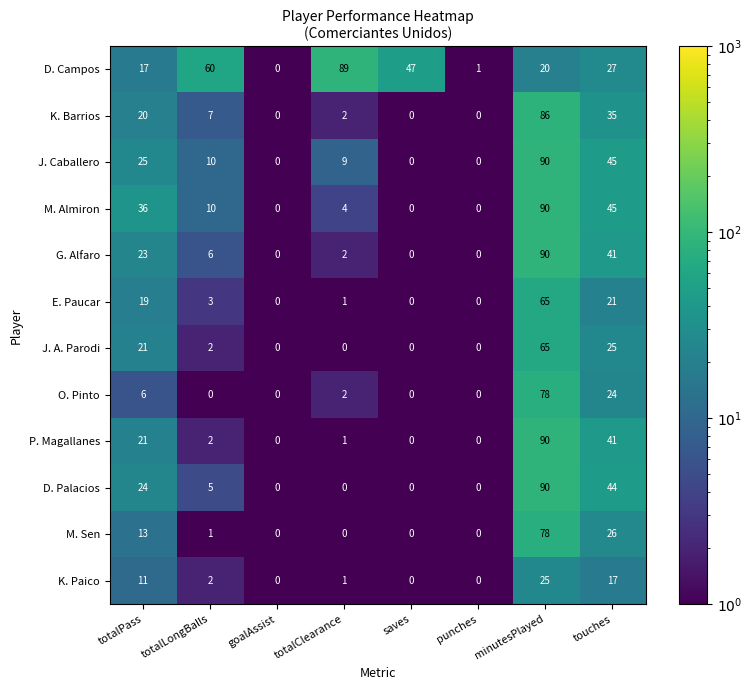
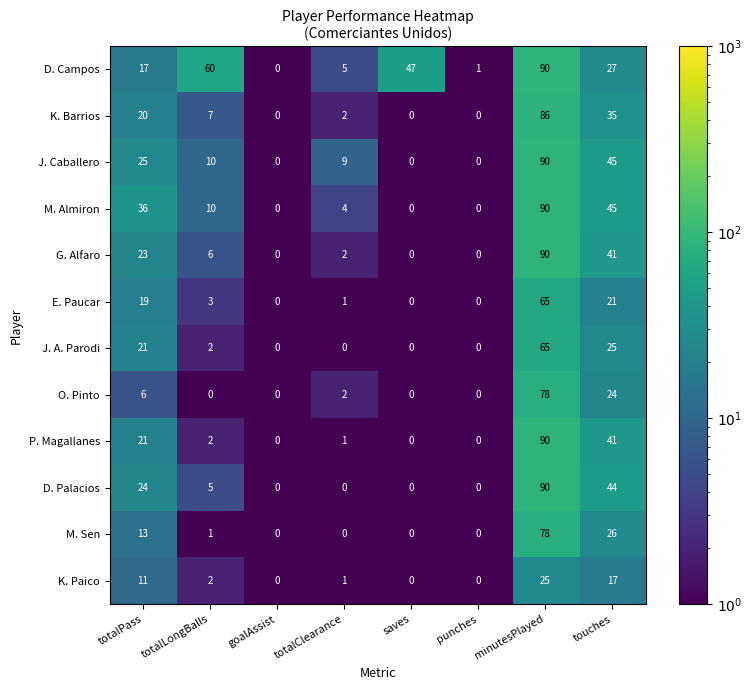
  {
    "D. Campos": {
      "totalPass": 17,
      "totalLongBalls": 60,
      "goalAssist": 0,
-     "totalClearance": 89,
+     "totalClearance": 5,
      "saves": 47,
      "punches": 1,
-     "minutesPlayed": 20,
+     "minutesPlayed": 90,
      "touches": 27
    },
    "K. Barrios": {
      "totalPass": 20,
      "totalLongBalls": 7,
      "goalAssist": 0,
      "totalClearance": 2,
      "saves": 0,
      "punches": 0,
      "minutesPlayed": 86,
      "touches": 35
    },
    "J. Caballero": {
      "totalPass": 25,
      "totalLongBalls": 10,
      "goalAssist": 0,
      "totalClearance": 9,
      "saves": 0,
      "punches": 0,
      "minutesPlayed": 90,
      "touches": 45
    },
    "M. Almiron": {
      "totalPass": 36,
      "totalLongBalls": 10,
      "goalAssist": 0,
      "totalClearance": 4,
      "saves": 0,
      "punches": 0,
      "minutesPlayed": 90,
      "touches": 45
    },
    "G. Alfaro": {
      "totalPass": 23,
      "totalLongBalls": 6,
      "goalAssist": 0,
      "totalClearance": 2,
      "saves": 0,
      "punches": 0,
      "minutesPlayed": 90,
      "touches": 41
    },
    "E. Paucar": {
      "totalPass": 19,
      "totalLongBalls": 3,
      "goalAssist": 0,
      "totalClearance": 1,
      "saves": 0,
      "punches": 0,
      "minutesPlayed": 65,
      "touches": 21
    },
    "J. A. Parodi": {
      "totalPass": 21,
      "totalLongBalls": 2,
      "goalAssist": 0,
      "totalClearance": 0,
      "saves": 0,
      "punches": 0,
      "minutesPlayed": 65,
      "touches": 25
    },
    "O. Pinto": {
      "totalPass": 6,
      "totalLongBalls": 0,
      "goalAssist": 0,
      "totalClearance": 2,
      "saves": 0,
      "punches": 0,
      "minutesPlayed": 78,
      "touches": 24
    },
    "P. Magallanes": {
      "totalPass": 21,
      "totalLongBalls": 2,
      "goalAssist": 0,
      "totalClearance": 1,
      "saves": 0,
      "punches": 0,
      "minutesPlayed": 90,
      "touches": 41
    },
    "D. Palacios": {
      "totalPass": 24,
      "totalLongBalls": 5,
      "goalAssist": 0,
      "totalClearance": 0,
      "saves": 0,
      "punches": 0,
      "minutesPlayed": 90,
      "touches": 44
    },
    "M. Sen": {
      "totalPass": 13,
      "totalLongBalls": 1,
      "goalAssist": 0,
      "totalClearance": 0,
      "saves": 0,
      "punches": 0,
      "minutesPlayed": 78,
      "touches": 26
    },
    "K. Paico": {
      "totalPass": 11,
      "totalLongBalls": 2,
      "goalAssist": 0,
      "totalClearance": 1,
      "saves": 0,
      "punches": 0,
      "minutesPlayed": 25,
      "touches": 17
    }
  }
